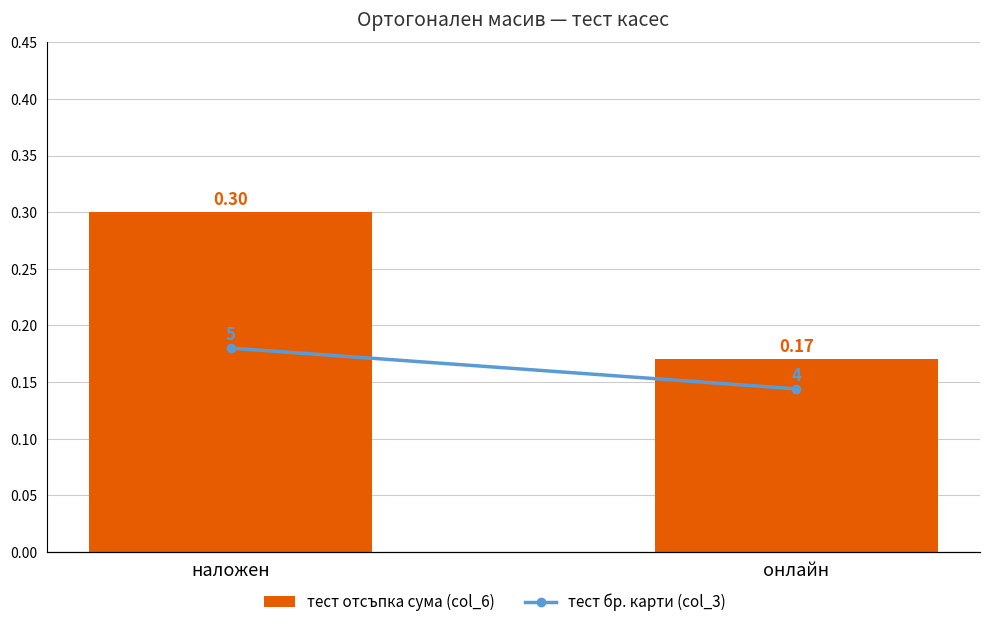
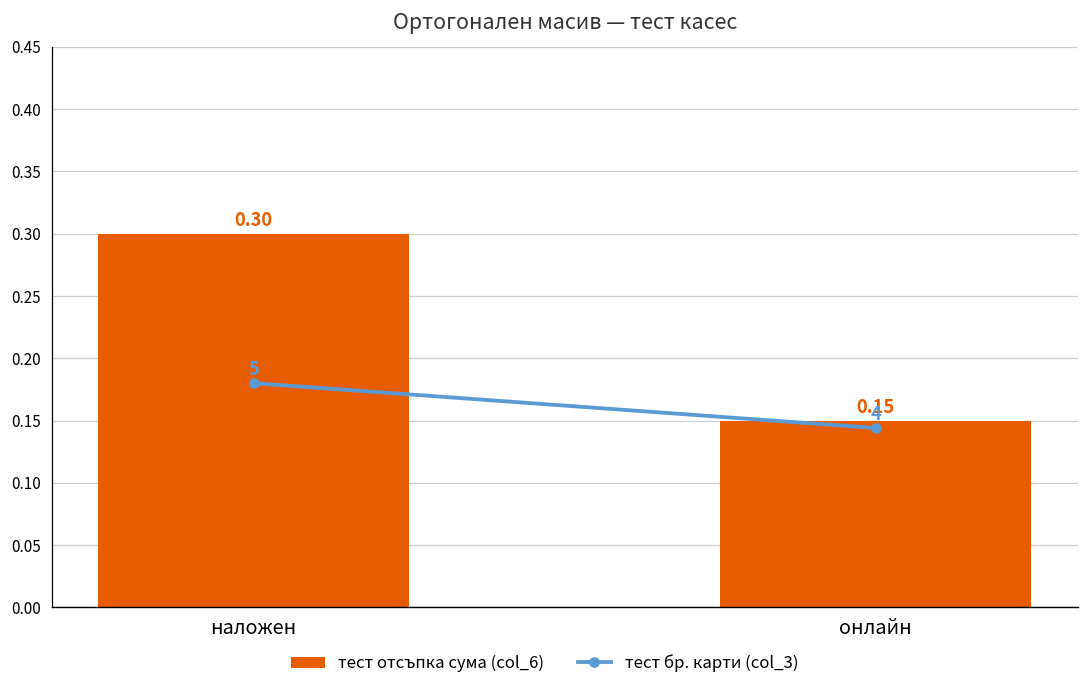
  {
    "тест отсъпка сума (col_6)": {
      "наложен": 0.30,
-     "онлайн": 0.17
+     "онлайн": 0.15
    },
    "тест бр. карти (col_3)": {
      "наложен": 5,
      "онлайн": 4
    }
  }
